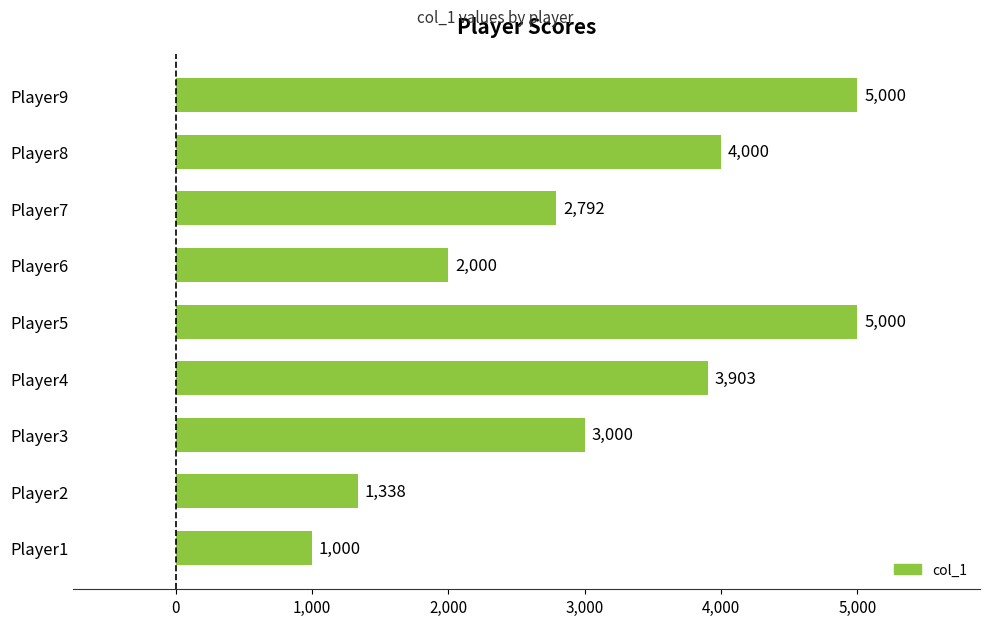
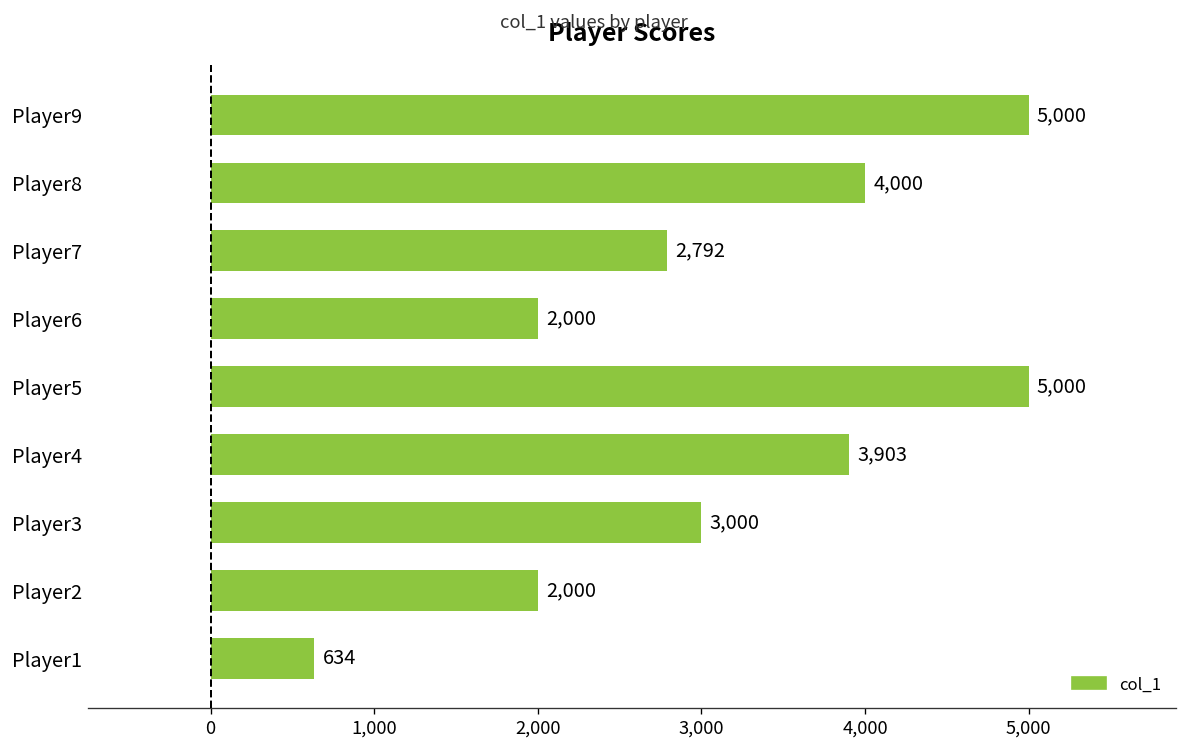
  {
    "Player9": "5,000",
    "Player8": "4,000",
    "Player7": "2,792",
    "Player6": "2,000",
    "Player5": "5,000",
    "Player4": "3,903",
    "Player3": "3,000",
-   "Player2": "1,338",
-   "Player1": "1,000"
+   "Player2": "2,000",
+   "Player1": "634"
  }
